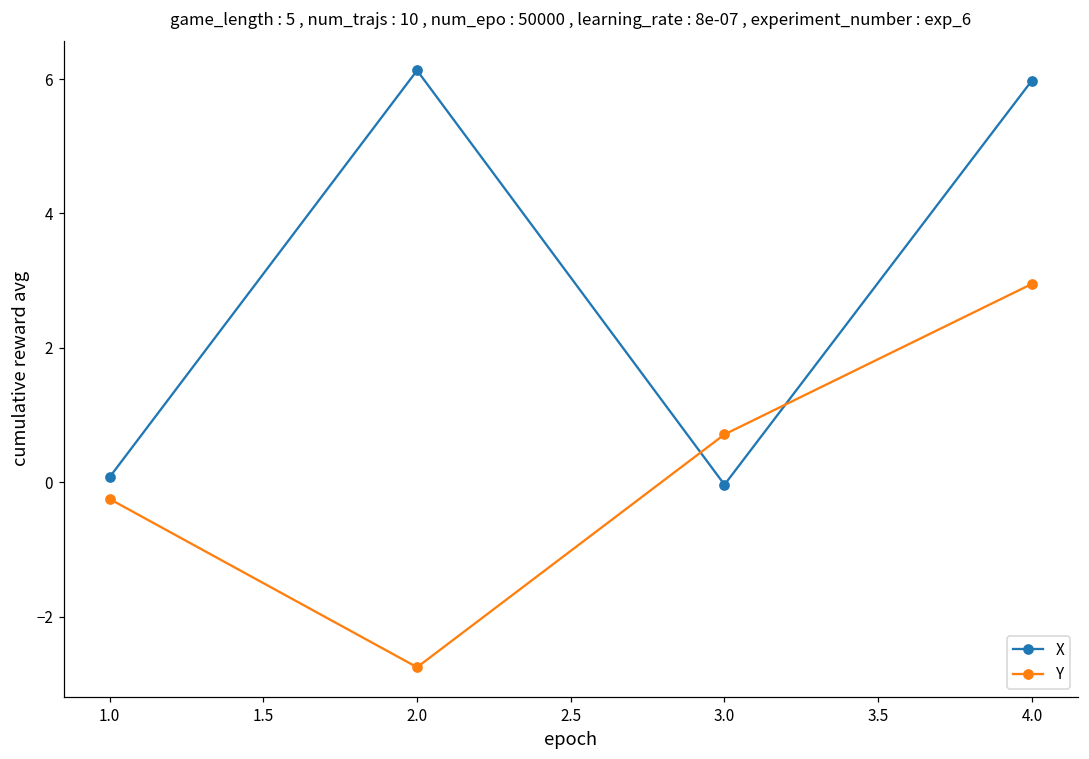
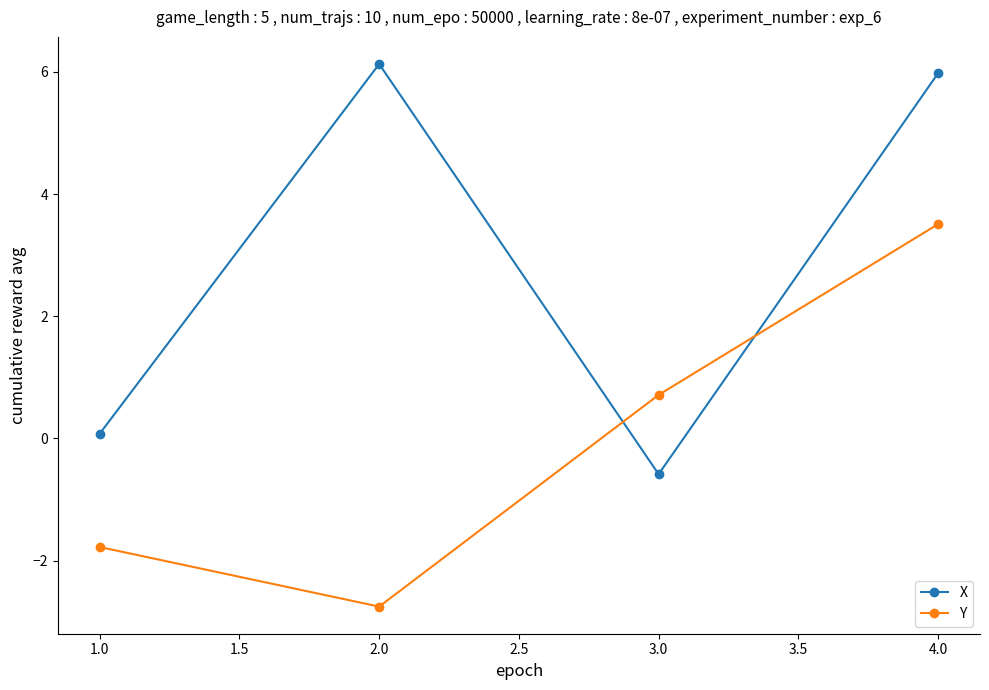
  {
    "X": {
      "1.0": 0.1,
      "2.0": 6.1,
-     "3.0": 0.0,
+     "3.0": -0.6,
      "4.0": 6.0
    },
    "Y": {
-     "1.0": -0.2,
+     "1.0": -1.8,
      "2.0": -2.8,
      "3.0": 0.7,
-     "4.0": 3.0
+     "4.0": 3.5
    }
  }
